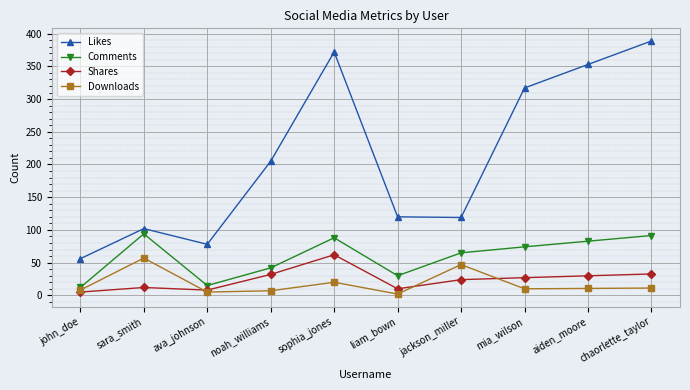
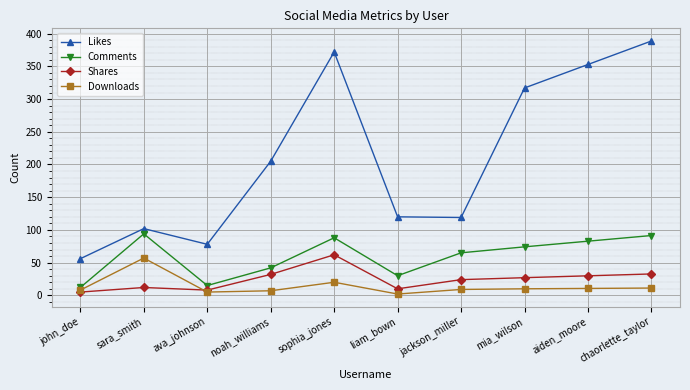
  {
    "Likes": {
      "john_doe": 60,
      "sara_smith": 100,
      "ava_johnson": 80,
      "noah_williams": 210,
      "sophia_jones": 370,
      "liam_bown": 120,
      "jackson_miller": 120,
      "mia_wilson": 320,
      "aiden_moore": 350,
      "chaorlette_taylor": 390
    },
    "Comments": {
      "john_doe": 10,
      "sara_smith": 90,
      "ava_johnson": 20,
      "noah_williams": 40,
      "sophia_jones": 90,
      "liam_bown": 30,
      "jackson_miller": 70,
      "mia_wilson": 70,
      "aiden_moore": 80,
      "chaorlette_taylor": 90
    },
    "Shares": {
      "sara_smith": 10,
      "noah_williams": 30,
      "sophia_jones": 60,
      "liam_bown": 10,
      "jackson_miller": 20,
      "mia_wilson": 30,
      "aiden_moore": 30,
      "chaorlette_taylor": 30
    },
    "Downloads": {
      "sara_smith": 60,
      "noah_williams": 10,
      "sophia_jones": 20,
      "liam_bown": 0,
-     "jackson_miller": 50,
+     "jackson_miller": 10,
      "mia_wilson": 10,
      "aiden_moore": 10,
      "chaorlette_taylor": 10
    }
  }
